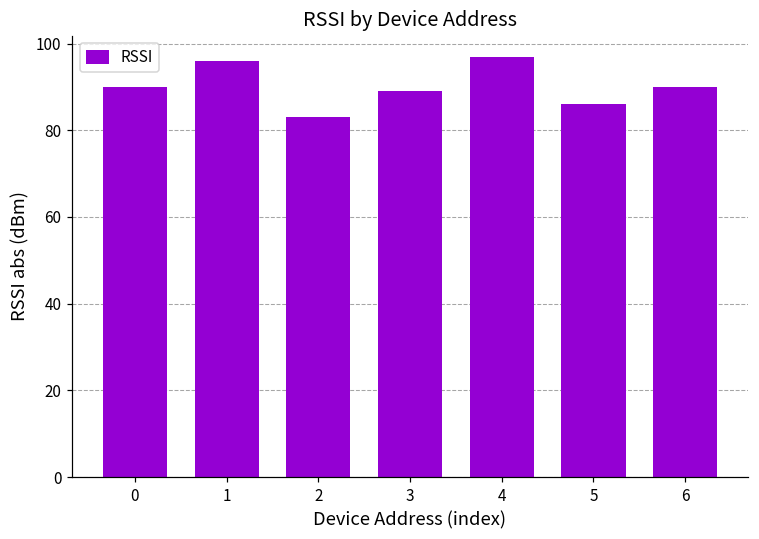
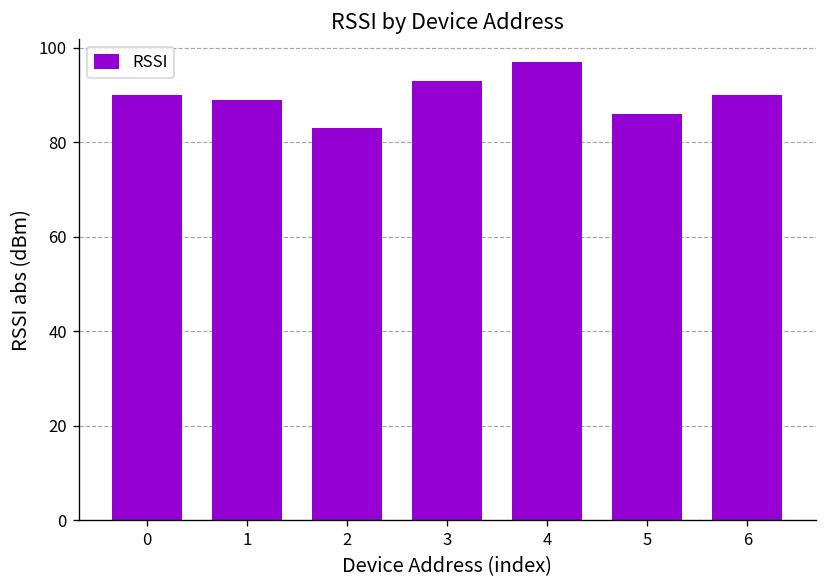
  {
    "0": 90,
-   "1": 96,
+   "1": 89,
    "2": 83,
-   "3": 89,
+   "3": 93,
    "4": 97,
    "5": 86,
    "6": 90
  }
